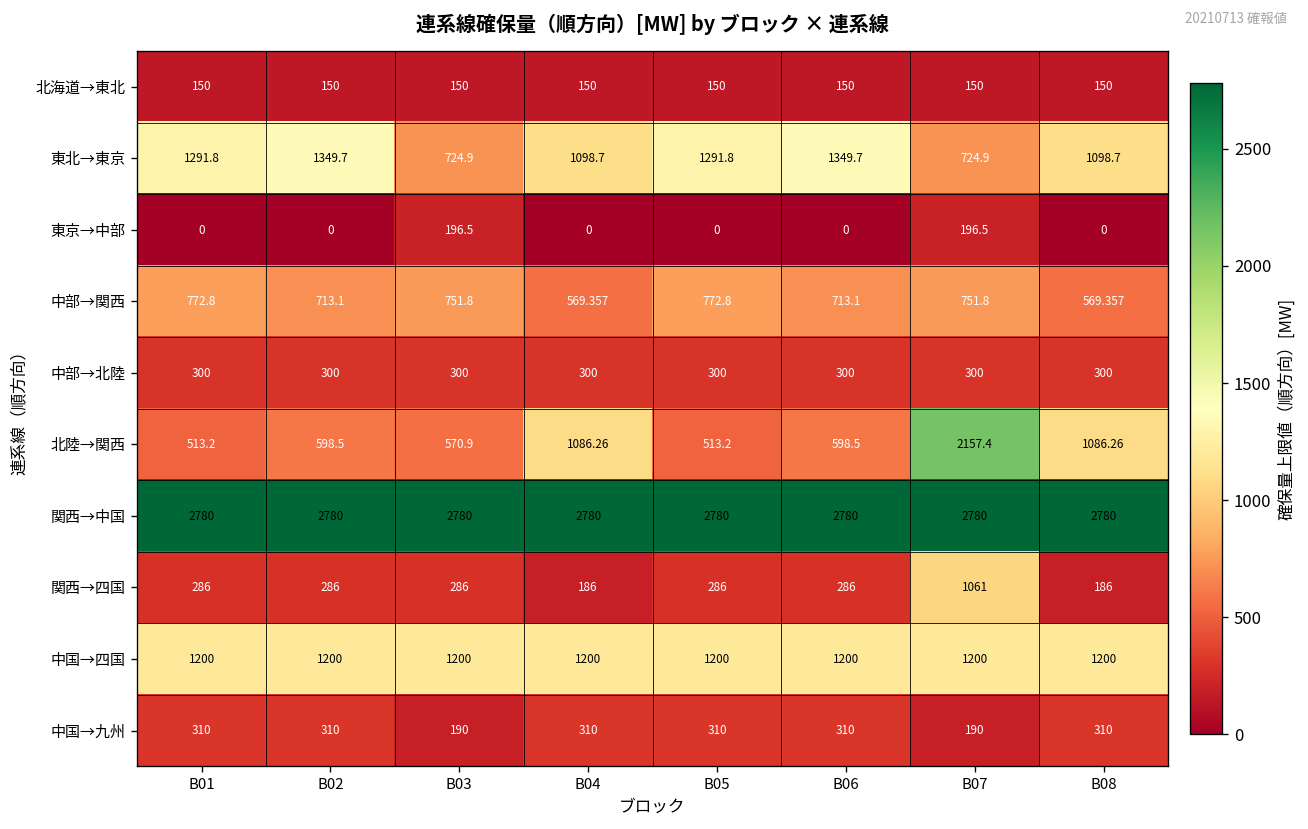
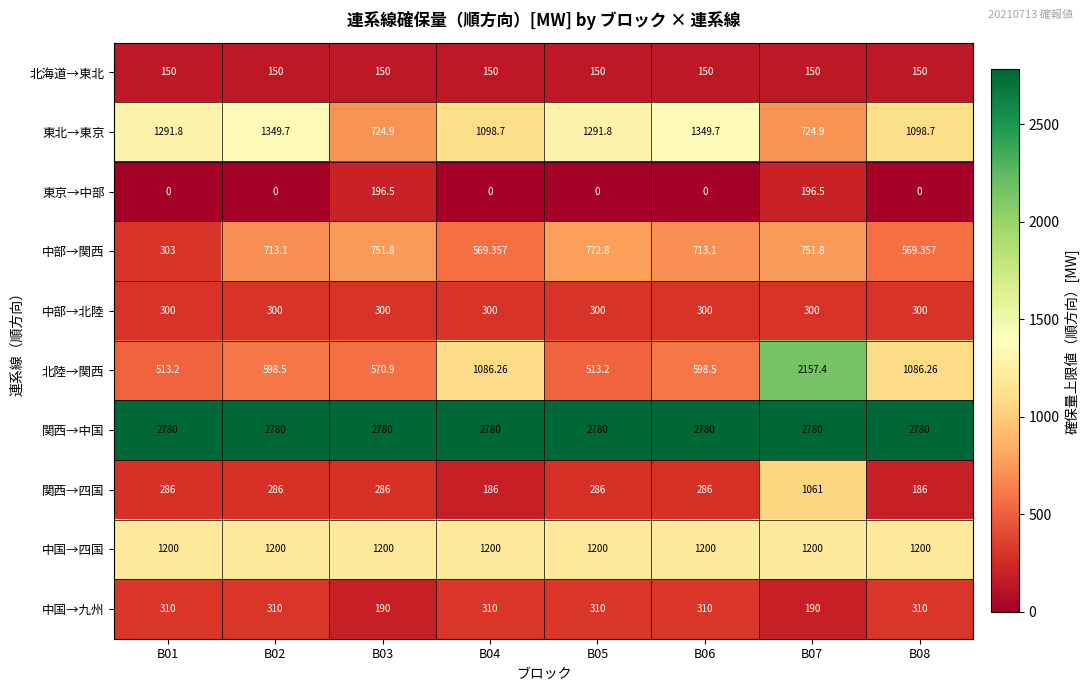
  {
    "北海道→東北": {
      "B01": 150,
      "B02": 150,
      "B03": 150,
      "B04": 150,
      "B05": 150,
      "B06": 150,
      "B07": 150,
      "B08": 150
    },
    "東北→東京": {
      "B01": 1291.8,
      "B02": 1349.7,
      "B03": 724.9,
      "B04": 1098.7,
      "B05": 1291.8,
      "B06": 1349.7,
      "B07": 724.9,
      "B08": 1098.7
    },
    "東京→中部": {
      "B01": 0,
      "B02": 0,
      "B03": 196.5,
      "B04": 0,
      "B05": 0,
      "B06": 0,
      "B07": 196.5,
      "B08": 0
    },
    "中部→関西": {
-     "B01": 772.8,
+     "B01": 303,
      "B02": 713.1,
      "B03": 751.8,
      "B04": 569.357,
      "B05": 772.8,
      "B06": 713.1,
      "B07": 751.8,
      "B08": 569.357
    },
    "中部→北陸": {
      "B01": 300,
      "B02": 300,
      "B03": 300,
      "B04": 300,
      "B05": 300,
      "B06": 300,
      "B07": 300,
      "B08": 300
    },
    "北陸→関西": {
      "B01": 513.2,
      "B02": 598.5,
      "B03": 570.9,
      "B04": 1086.26,
      "B05": 513.2,
      "B06": 598.5,
      "B07": 2157.4,
      "B08": 1086.26
    },
    "関西→中国": {
      "B01": 2780,
      "B02": 2780,
      "B03": 2780,
      "B04": 2780,
      "B05": 2780,
      "B06": 2780,
      "B07": 2780,
      "B08": 2780
    },
    "関西→四国": {
      "B01": 286,
      "B02": 286,
      "B03": 286,
      "B04": 186,
      "B05": 286,
      "B06": 286,
      "B07": 1061,
      "B08": 186
    },
    "中国→四国": {
      "B01": 1200,
      "B02": 1200,
      "B03": 1200,
      "B04": 1200,
      "B05": 1200,
      "B06": 1200,
      "B07": 1200,
      "B08": 1200
    },
    "中国→九州": {
      "B01": 310,
      "B02": 310,
      "B03": 190,
      "B04": 310,
      "B05": 310,
      "B06": 310,
      "B07": 190,
      "B08": 310
    }
  }
